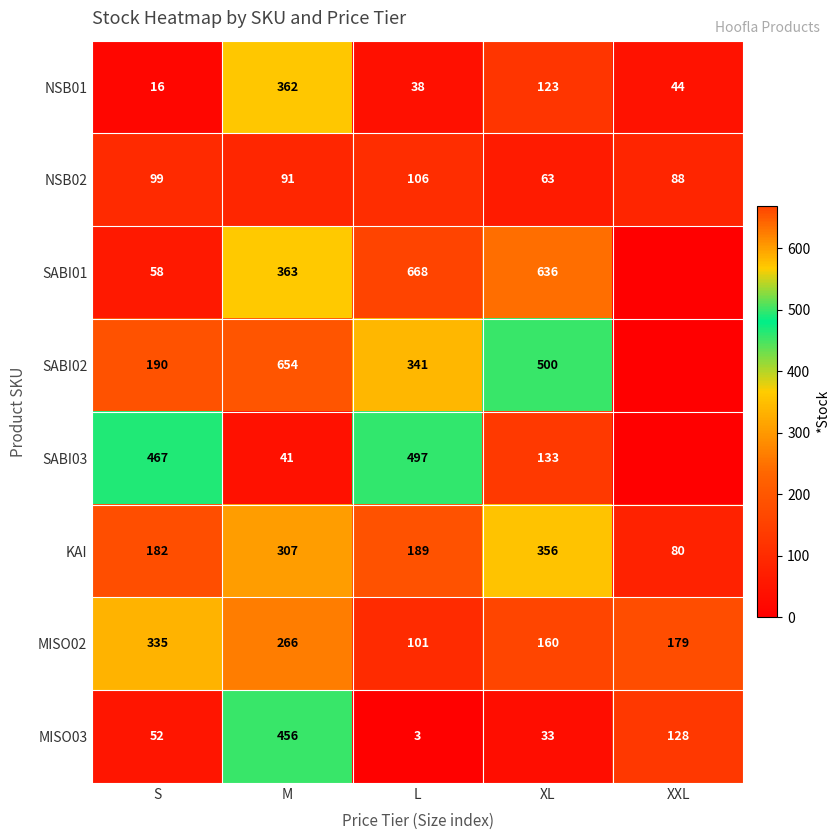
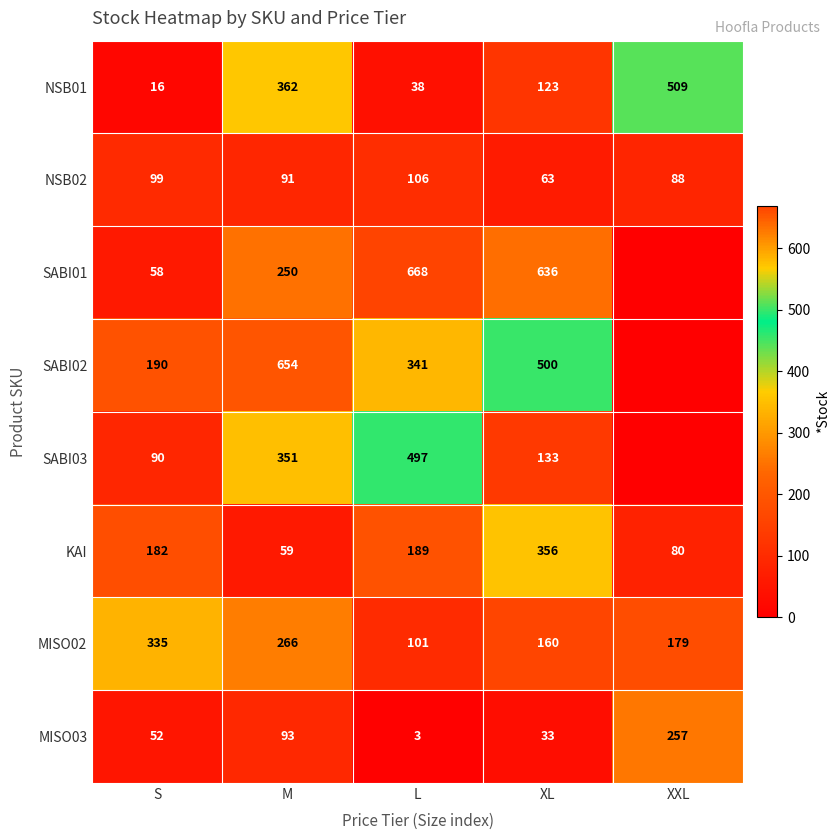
  {
    "NSB01": {
      "S": 16,
      "M": 362,
      "L": 38,
      "XL": 123,
-     "XXL": 44
+     "XXL": 509
    },
    "NSB02": {
      "S": 99,
      "M": 91,
      "L": 106,
      "XL": 63,
      "XXL": 88
    },
    "SABI01": {
      "S": 58,
-     "M": 363,
+     "M": 250,
      "L": 668,
      "XL": 636
    },
    "SABI02": {
      "S": 190,
      "M": 654,
      "L": 341,
      "XL": 500
    },
    "SABI03": {
-     "S": 467,
-     "M": 41,
+     "S": 90,
+     "M": 351,
      "L": 497,
      "XL": 133
    },
    "KAI": {
      "S": 182,
-     "M": 307,
+     "M": 59,
      "L": 189,
      "XL": 356,
      "XXL": 80
    },
    "MISO02": {
      "S": 335,
      "M": 266,
      "L": 101,
      "XL": 160,
      "XXL": 179
    },
    "MISO03": {
      "S": 52,
-     "M": 456,
+     "M": 93,
      "L": 3,
      "XL": 33,
-     "XXL": 128
+     "XXL": 257
    }
  }
